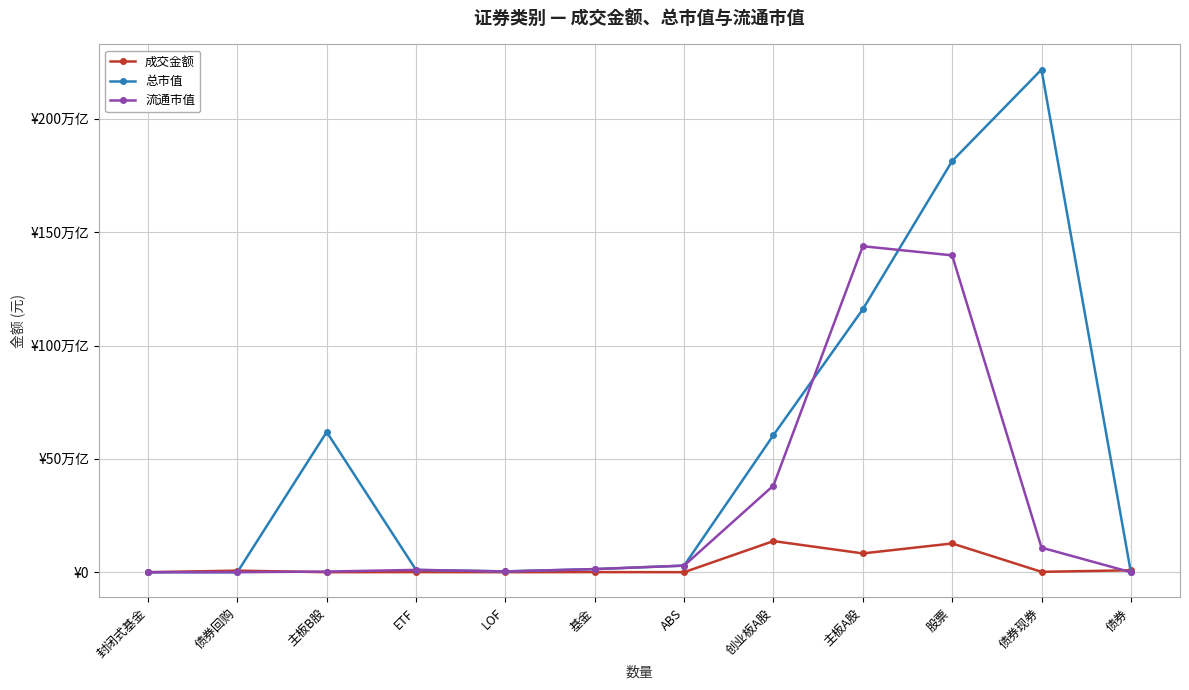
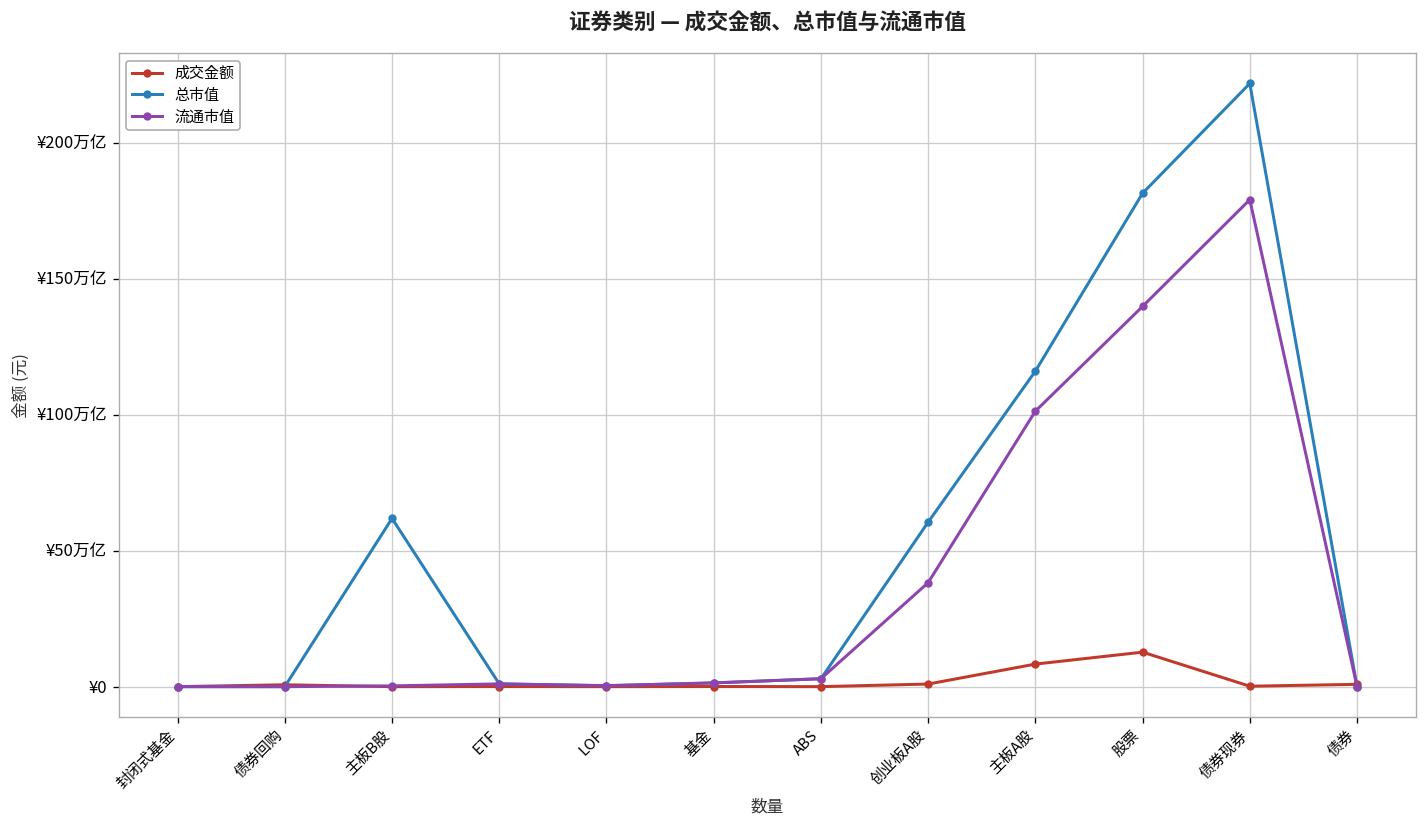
  {
    "成交金额": {
      "基金": "¥0万亿",
      "ABS": "¥0万亿",
-     "创业板A股": "¥14万亿",
+     "创业板A股": "¥1万亿",
      "主板A股": "¥8万亿",
      "股票": "¥13万亿",
      "债券现券": "¥0万亿"
    },
    "总市值": {
      "主板B股": "¥62万亿",
      "创业板A股": "¥60万亿",
      "主板A股": "¥116万亿",
      "股票": "¥181万亿",
      "债券现券": "¥222万亿"
    },
    "流通市值": {
      "创业板A股": "¥38万亿",
-     "主板A股": "¥144万亿",
+     "主板A股": "¥101万亿",
      "股票": "¥140万亿",
-     "债券现券": "¥11万亿"
+     "债券现券": "¥179万亿"
    }
  }
